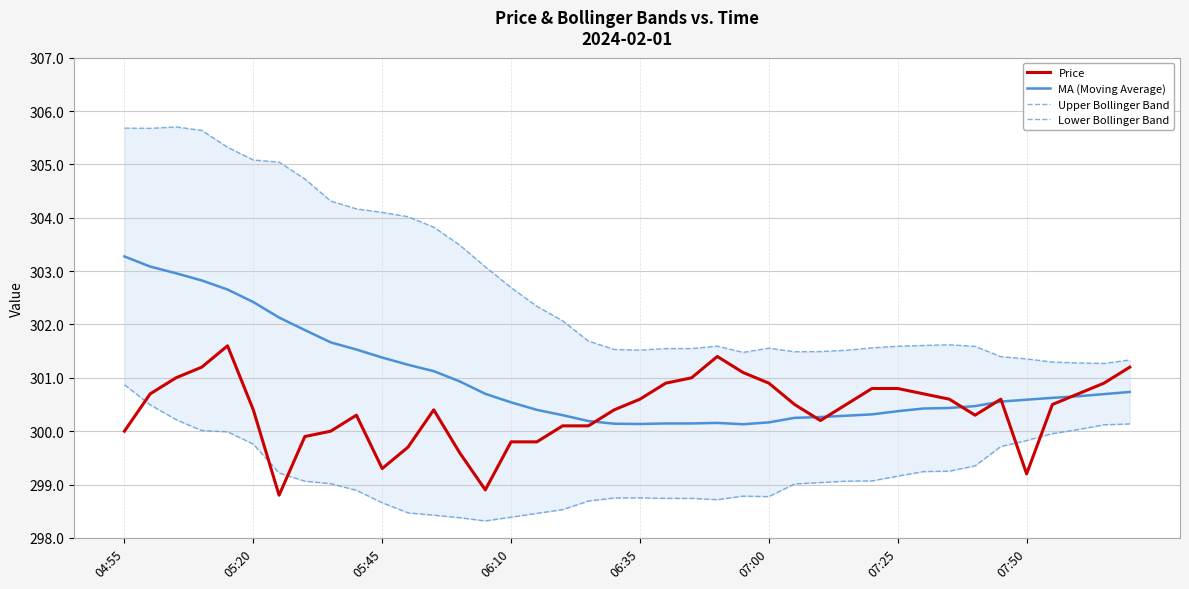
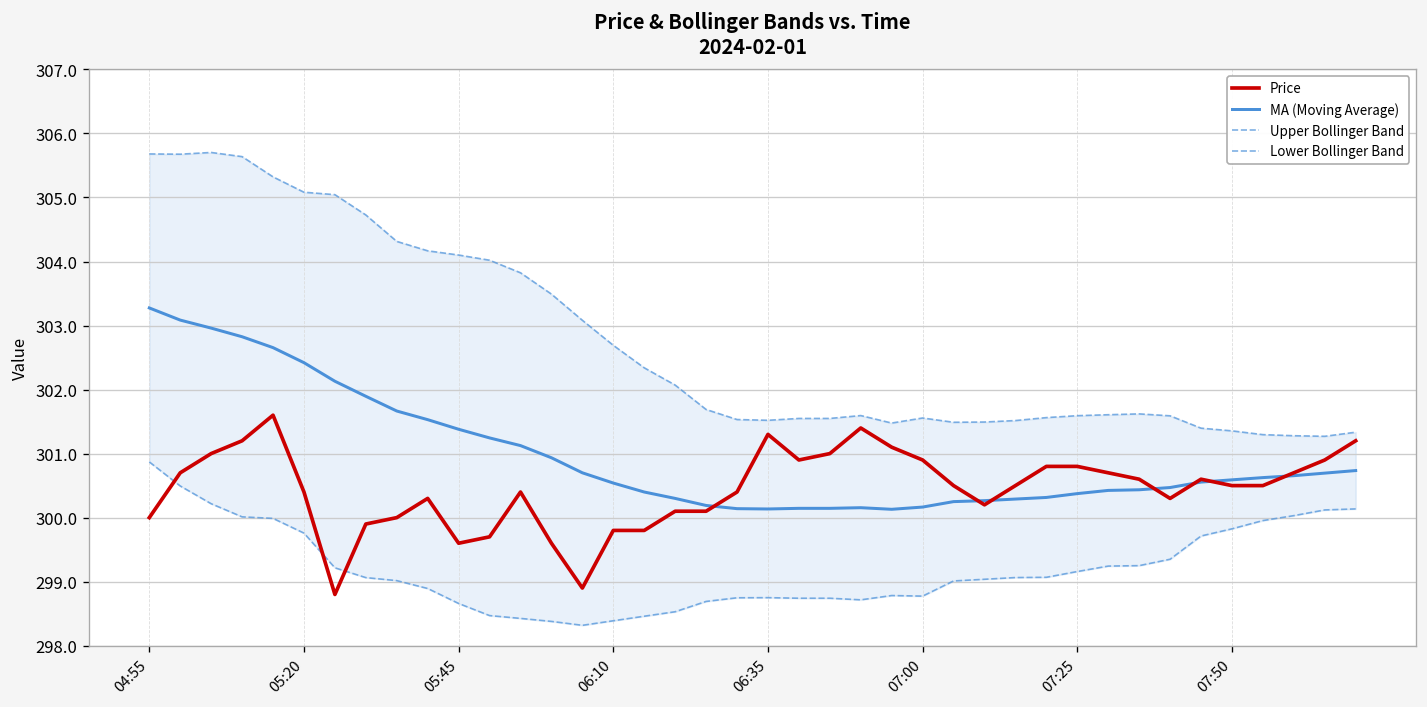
  {
    "Price": {
      "04:55": 300.0,
      "05:20": 300.4,
-     "05:45": 299.3,
+     "05:45": 299.6,
      "06:10": 299.8,
-     "06:35": 300.6,
+     "06:35": 301.3,
      "07:00": 300.9,
      "07:25": 300.8,
-     "07:50": 299.2
+     "07:50": 300.5
    }
  }
